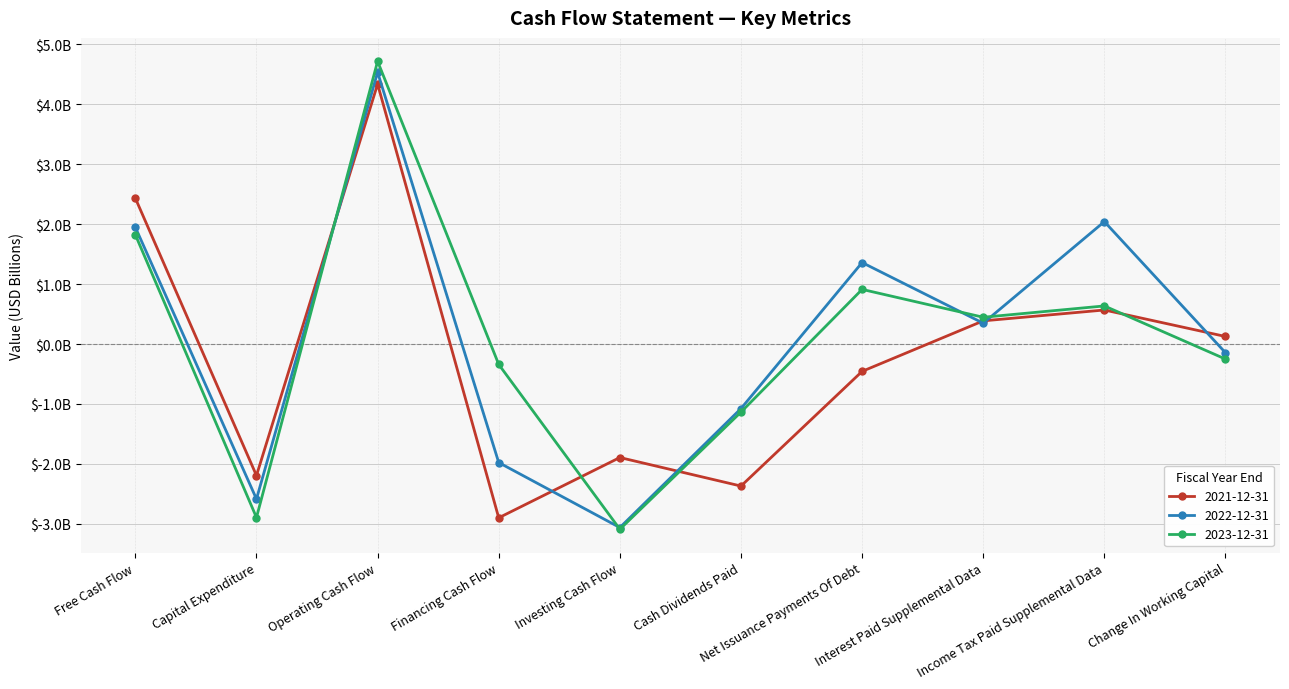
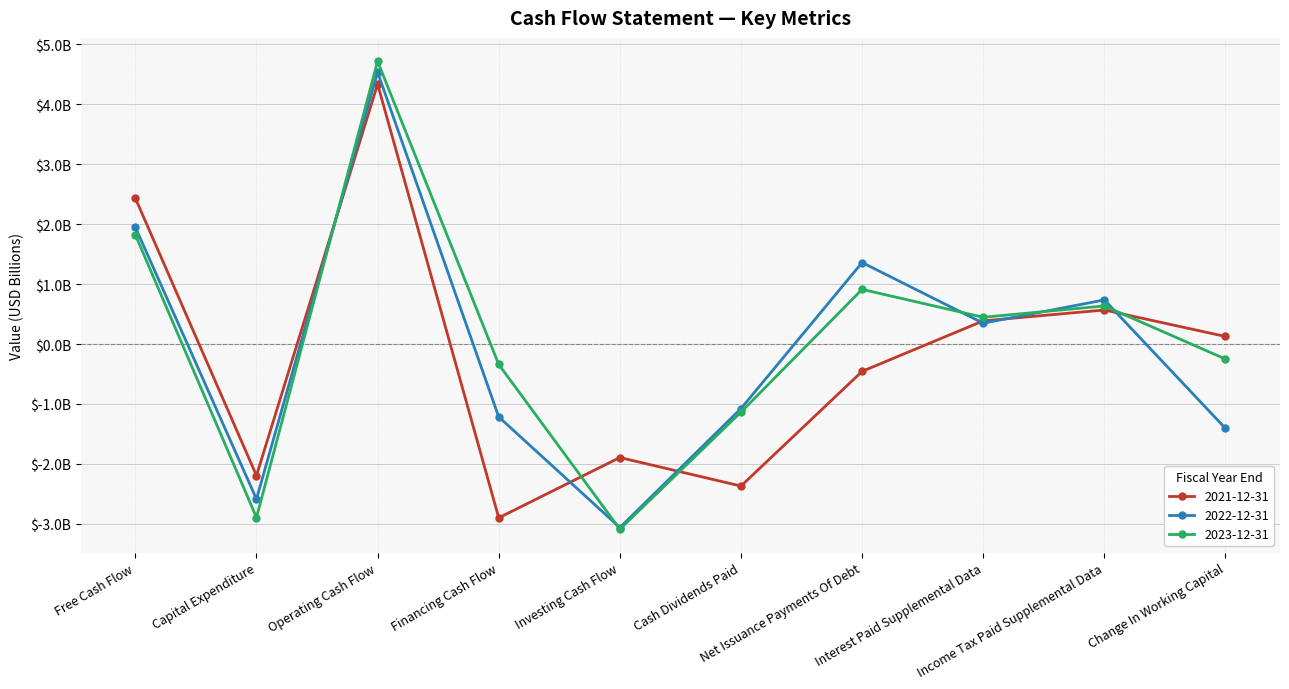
  {
    "2021-12-31": {
      "Free Cash Flow": "$2400000000",
      "Capital Expenditure": "$-2200000000",
      "Operating Cash Flow": "$4300000000",
      "Financing Cash Flow": "$-2900000000",
      "Investing Cash Flow": "$-1900000000",
      "Cash Dividends Paid": "$-2400000000",
      "Net Issuance Payments Of Debt": "$-500000000",
      "Income Tax Paid Supplemental Data": "$600000000",
      "Change In Working Capital": "$100000000"
    },
    "2022-12-31": {
      "Free Cash Flow": "$1900000000",
      "Capital Expenditure": "$-2600000000",
      "Operating Cash Flow": "$4500000000",
-     "Financing Cash Flow": "$-2000000000",
+     "Financing Cash Flow": "$-1200000000",
      "Cash Dividends Paid": "$-1100000000",
      "Net Issuance Payments Of Debt": "$1400000000",
-     "Income Tax Paid Supplemental Data": "$2000000000",
-     "Change In Working Capital": "$-100000000"
+     "Income Tax Paid Supplemental Data": "$700000000",
+     "Change In Working Capital": "$-1400000000"
    },
    "2023-12-31": {
      "Free Cash Flow": "$1800000000",
      "Capital Expenditure": "$-2900000000",
      "Operating Cash Flow": "$4700000000",
      "Financing Cash Flow": "$-300000000",
      "Cash Dividends Paid": "$-1100000000",
      "Net Issuance Payments Of Debt": "$900000000",
      "Interest Paid Supplemental Data": "$400000000",
      "Income Tax Paid Supplemental Data": "$600000000",
      "Change In Working Capital": "$-300000000"
    }
  }
